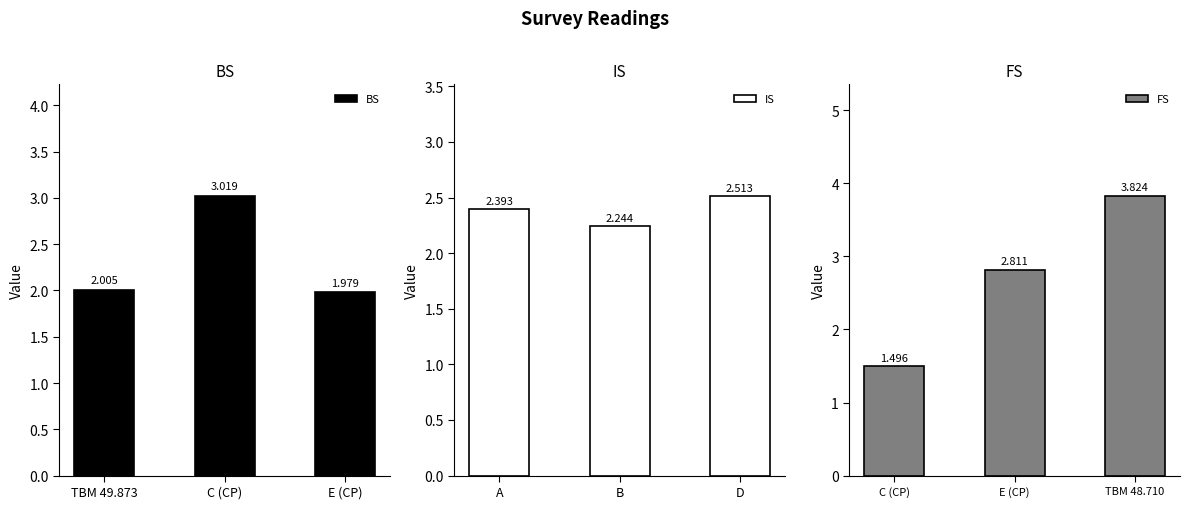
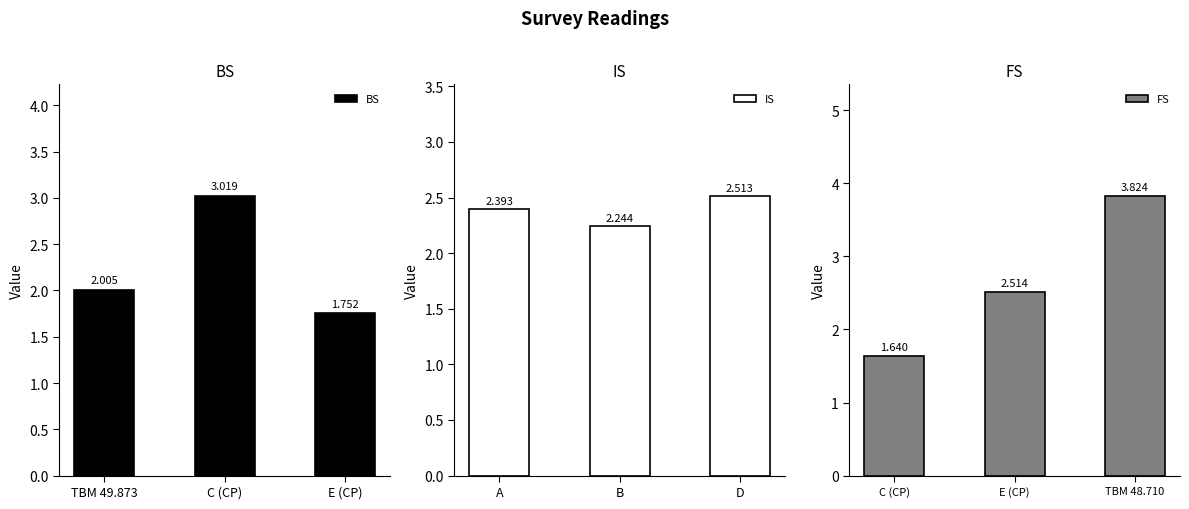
  {
    "BS": {
      "TBM 49.873": 2.005,
      "C (CP)": 3.019,
-     "E (CP)": 1.979
+     "E (CP)": 1.752
    },
    "IS": {
      "A": 2.393,
      "B": 2.244,
      "D": 2.513
    },
    "FS": {
-     "C (CP)": 1.496,
-     "E (CP)": 2.811,
+     "C (CP)": 1.640,
+     "E (CP)": 2.514,
      "TBM 48.710": 3.824
    }
  }
